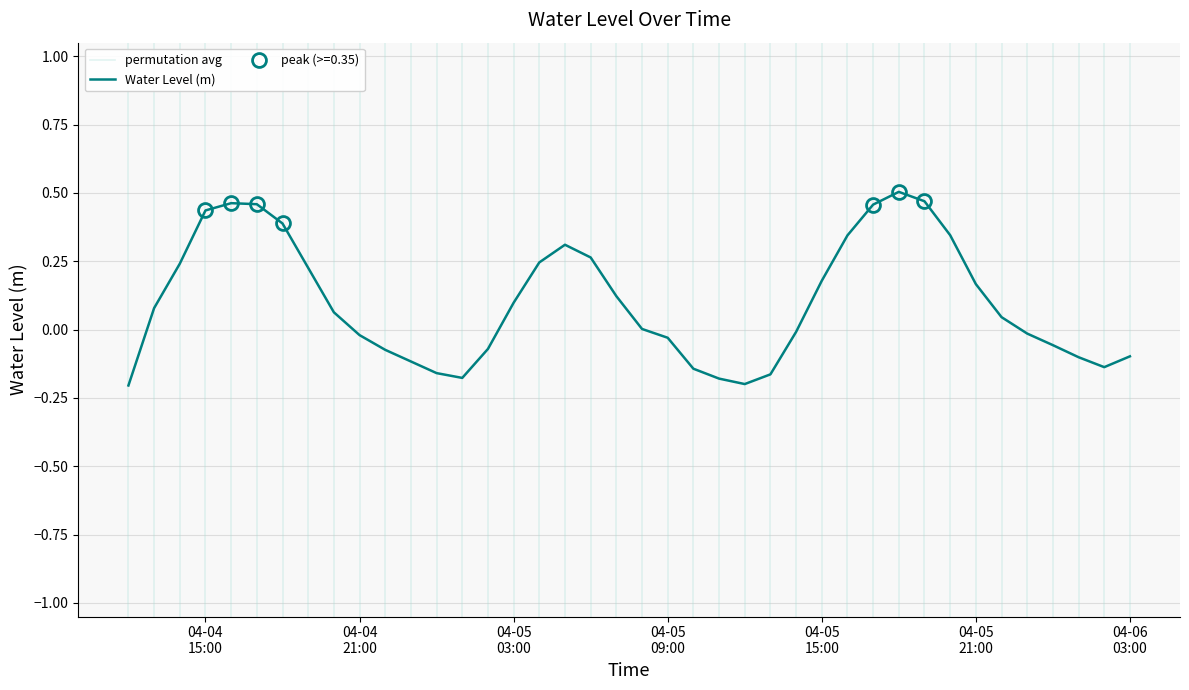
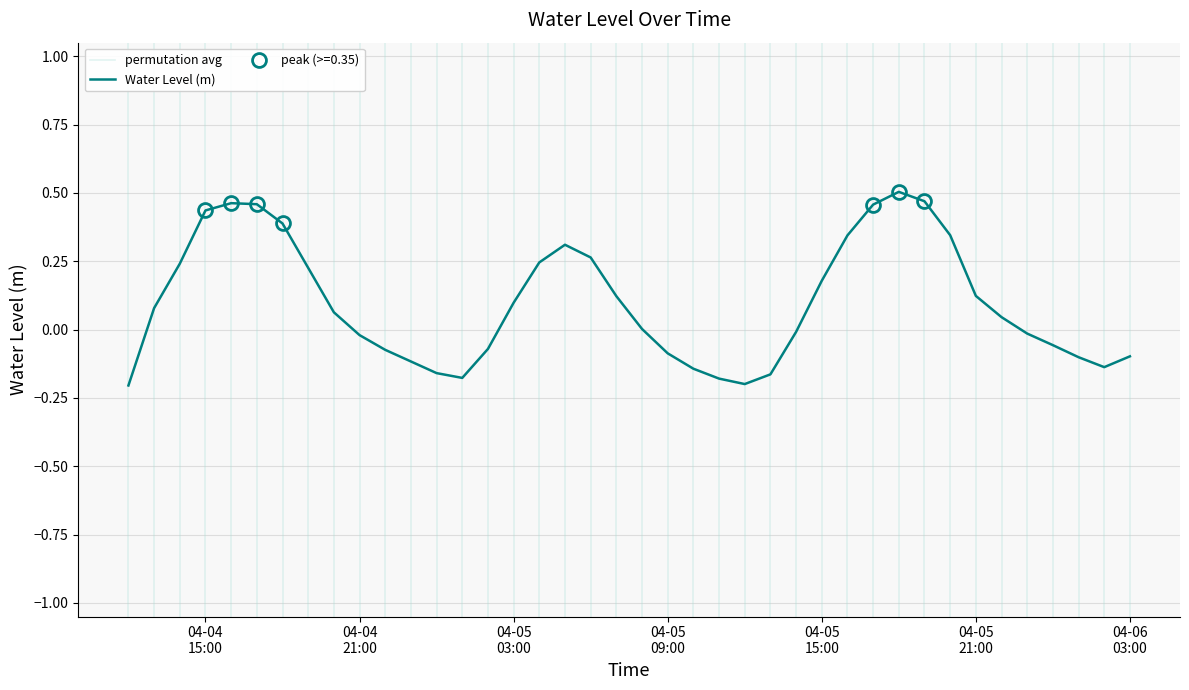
  {
    "Water Level (m)": {
      "04-04 21:00": -0.02,
      "04-05 03:00": 0.10,
-     "04-05 09:00": -0.03,
+     "04-05 09:00": -0.09,
      "04-05 15:00": 0.18,
-     "04-05 21:00": 0.17,
+     "04-05 21:00": 0.12,
      "04-06 03:00": -0.10
    }
  }
